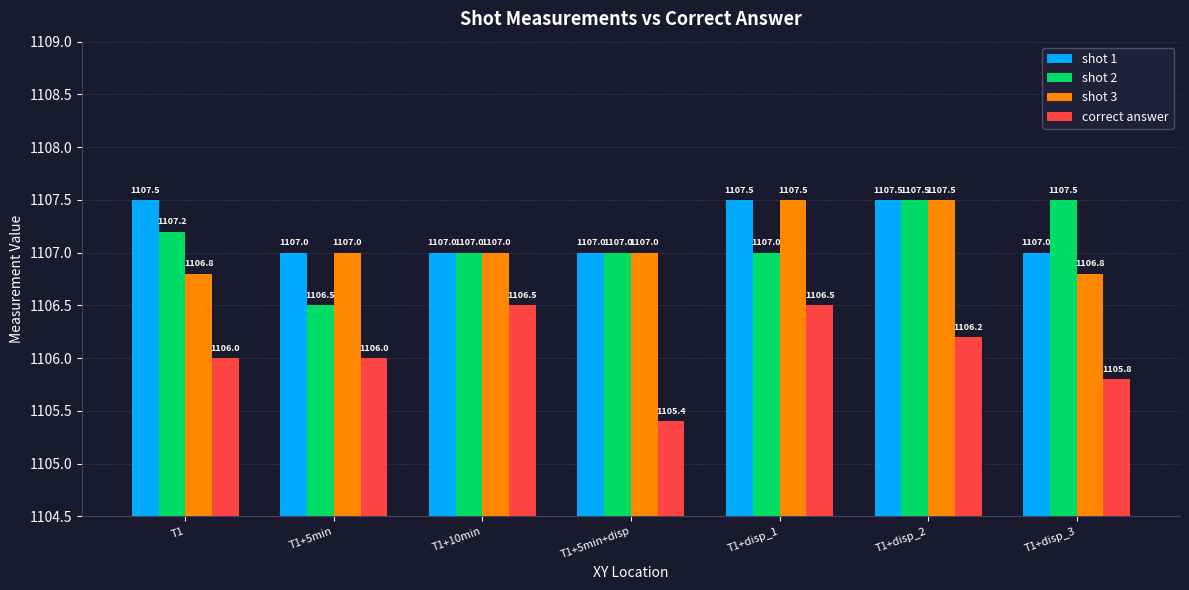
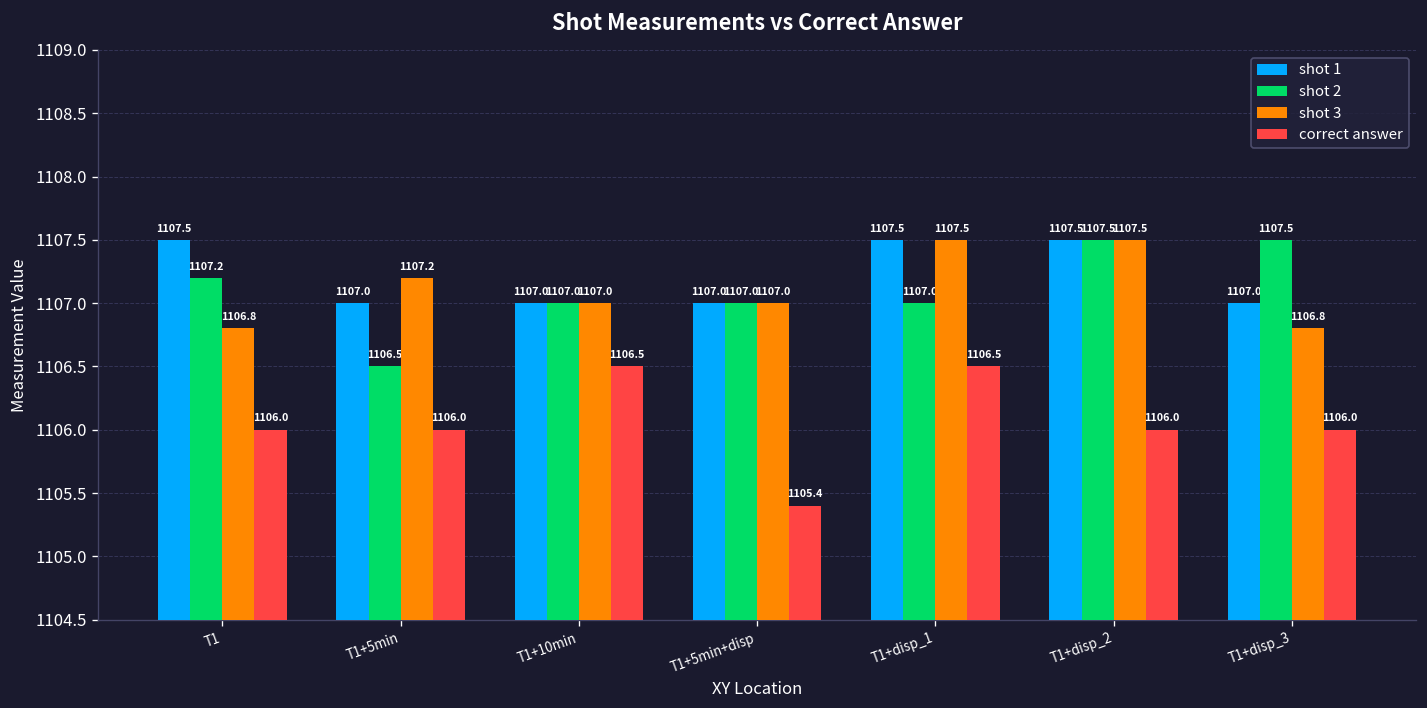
  {
    "shot 1": {
      "T1": 1107.5,
      "T1+5min": 1107.0,
      "T1+10min": 1107.0,
      "T1+5min+disp": 1107.0,
      "T1+disp_1": 1107.5,
      "T1+disp_2": 1107.5,
      "T1+disp_3": 1107.0
    },
    "shot 2": {
      "T1": 1107.2,
      "T1+5min": 1106.5,
      "T1+10min": 1107.0,
      "T1+5min+disp": 1107.0,
      "T1+disp_1": 1107.0,
      "T1+disp_2": 1107.5,
      "T1+disp_3": 1107.5
    },
    "shot 3": {
      "T1": 1106.8,
-     "T1+5min": 1107.0,
+     "T1+5min": 1107.2,
      "T1+10min": 1107.0,
      "T1+5min+disp": 1107.0,
      "T1+disp_1": 1107.5,
      "T1+disp_2": 1107.5,
      "T1+disp_3": 1106.8
    },
    "correct answer": {
      "T1": 1106.0,
      "T1+5min": 1106.0,
      "T1+10min": 1106.5,
      "T1+5min+disp": 1105.4,
      "T1+disp_1": 1106.5,
-     "T1+disp_2": 1106.2,
-     "T1+disp_3": 1105.8
+     "T1+disp_2": 1106.0,
+     "T1+disp_3": 1106.0
    }
  }
